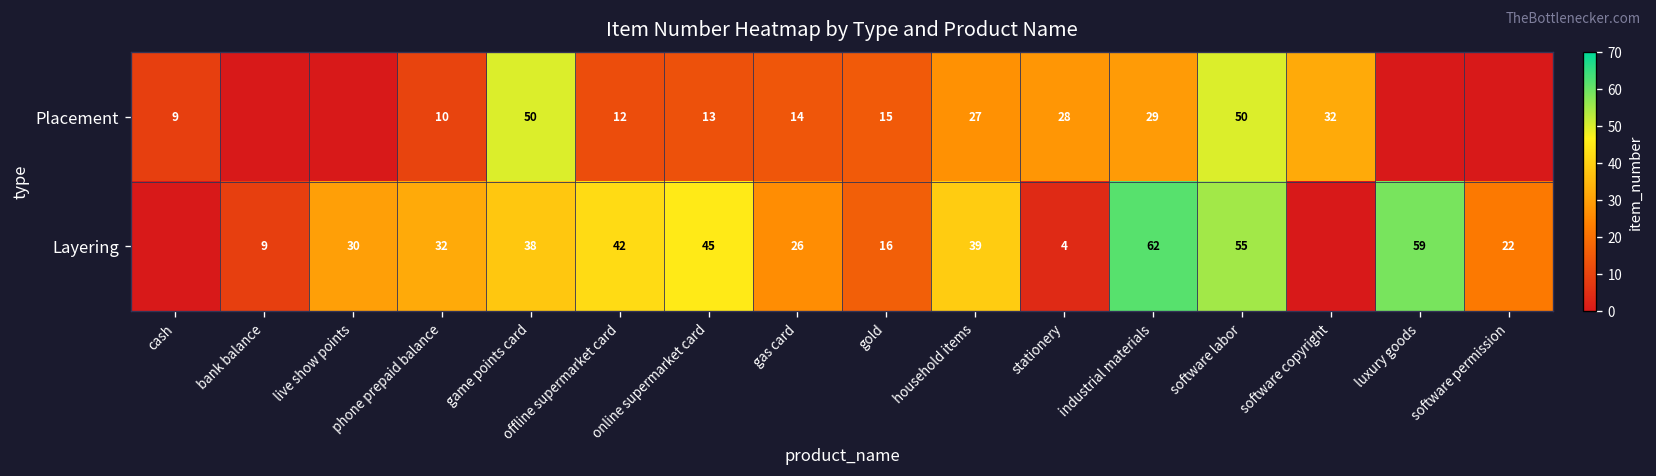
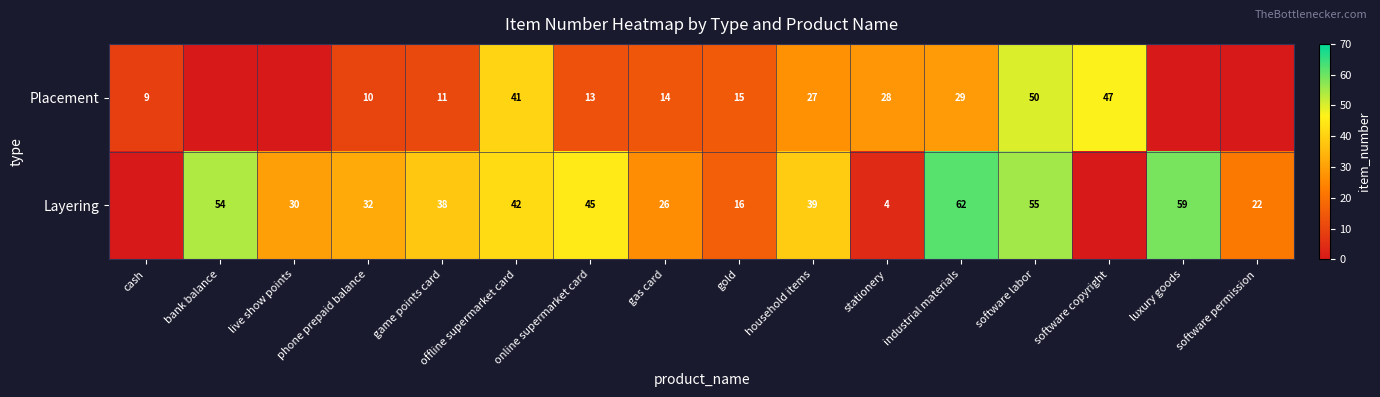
  {
    "Placement": {
      "cash": 9,
      "phone prepaid balance": 10,
-     "game points card": 50,
-     "offline supermarket card": 12,
+     "game points card": 11,
+     "offline supermarket card": 41,
      "online supermarket card": 13,
      "gas card": 14,
      "gold": 15,
      "household items": 27,
      "stationery": 28,
      "industrial materials": 29,
      "software labor": 50,
-     "software copyright": 32
+     "software copyright": 47
    },
    "Layering": {
-     "bank balance": 9,
+     "bank balance": 54,
      "live show points": 30,
      "phone prepaid balance": 32,
      "game points card": 38,
      "offline supermarket card": 42,
      "online supermarket card": 45,
      "gas card": 26,
      "gold": 16,
      "household items": 39,
      "stationery": 4,
      "industrial materials": 62,
      "software labor": 55,
      "luxury goods": 59,
      "software permission": 22
    }
  }
